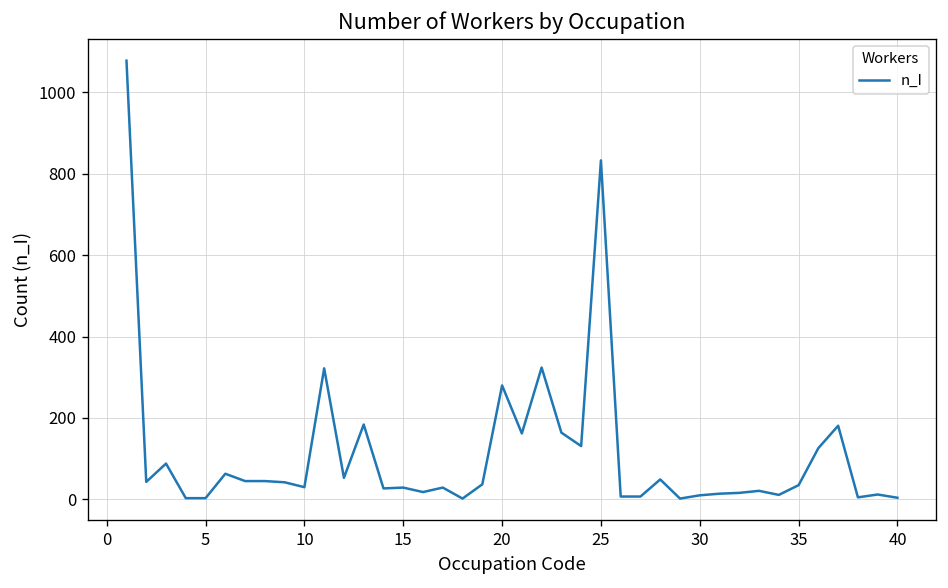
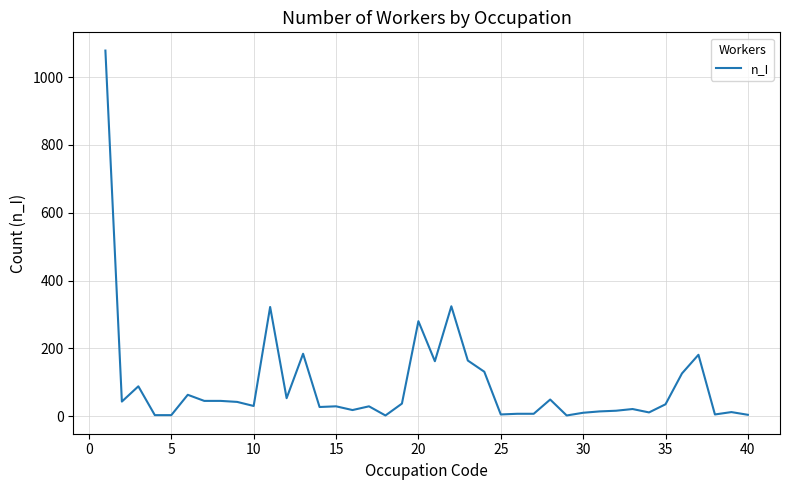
  {
    "5": 0,
    "10": 30,
    "15": 30,
    "20": 280,
-   "25": 830,
+   "25": 10,
    "30": 10,
    "35": 40,
    "40": 0
  }
